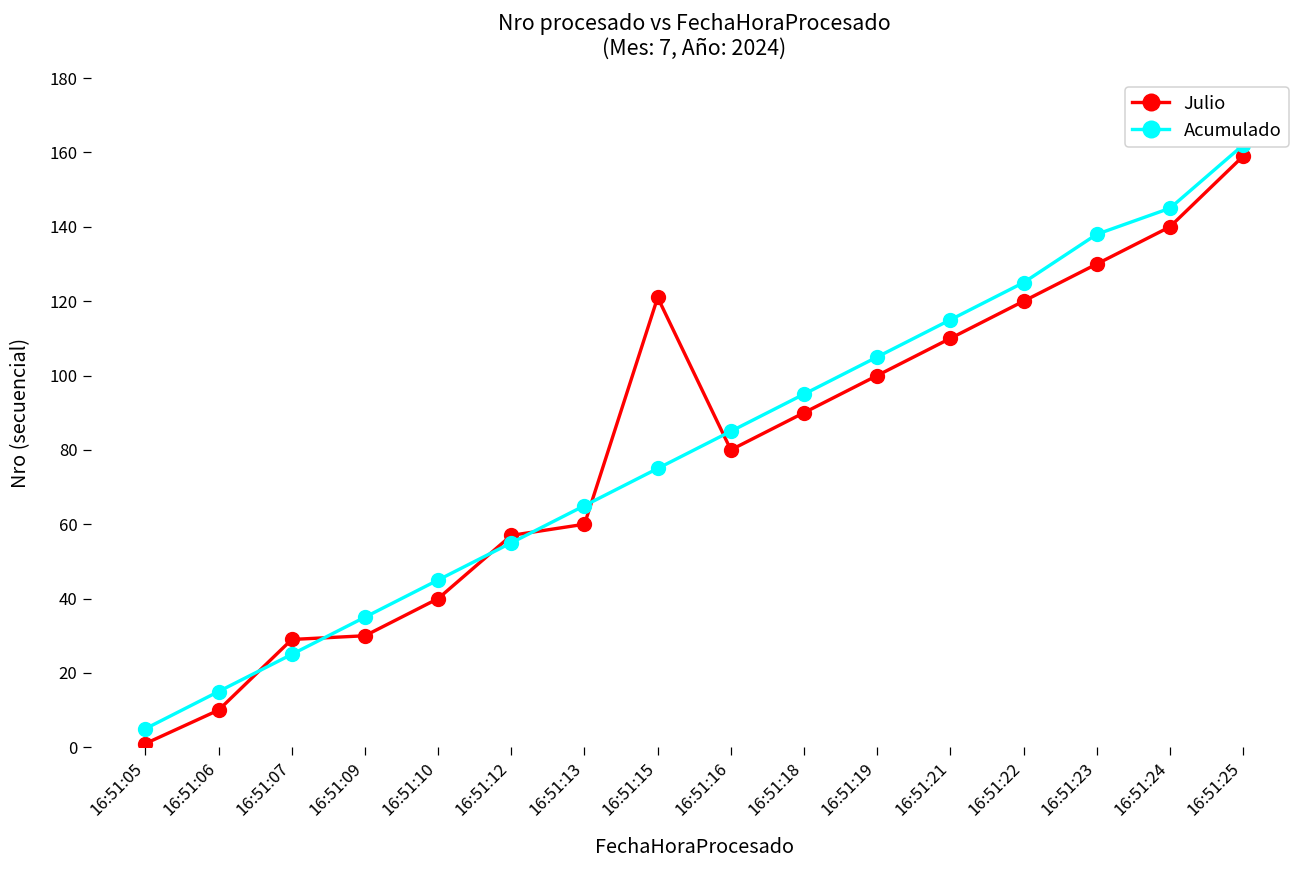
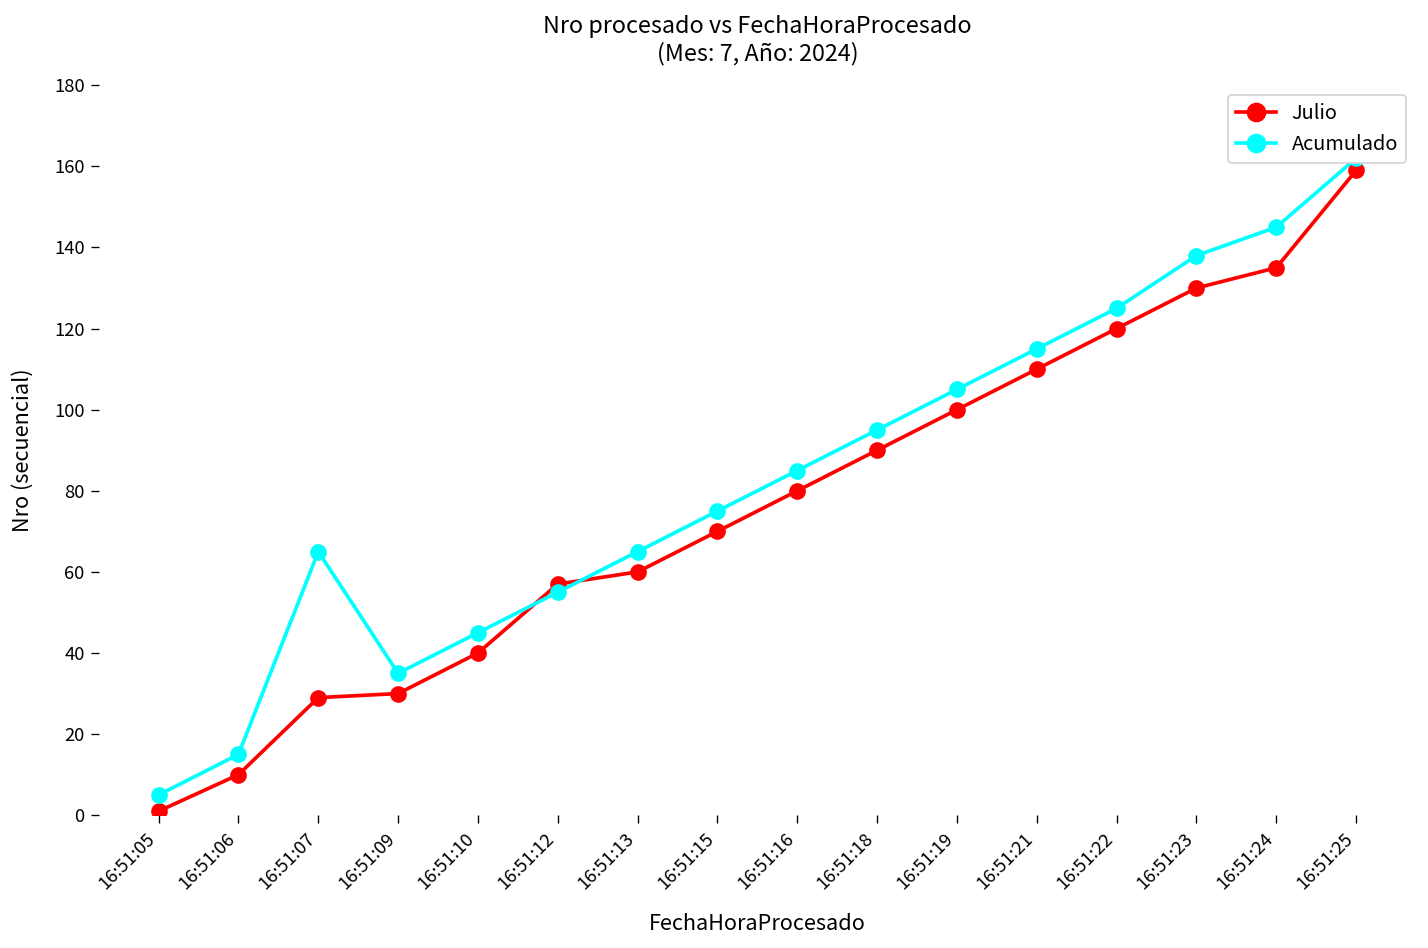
  {
    "Julio": {
      "16:51:05": 1,
      "16:51:06": 10,
      "16:51:07": 29,
      "16:51:09": 30,
      "16:51:10": 40,
      "16:51:12": 57,
      "16:51:13": 60,
-     "16:51:15": 121,
+     "16:51:15": 70,
      "16:51:16": 80,
      "16:51:18": 90,
      "16:51:19": 100,
      "16:51:21": 110,
      "16:51:22": 120,
      "16:51:23": 130,
-     "16:51:24": 140,
+     "16:51:24": 135,
      "16:51:25": 159
    },
    "Acumulado": {
      "16:51:05": 5,
      "16:51:06": 15,
-     "16:51:07": 25,
+     "16:51:07": 65,
      "16:51:09": 35,
      "16:51:10": 45,
      "16:51:12": 55,
      "16:51:13": 65,
      "16:51:15": 75,
      "16:51:16": 85,
      "16:51:18": 95,
      "16:51:19": 105,
      "16:51:21": 115,
      "16:51:22": 125,
      "16:51:23": 138,
      "16:51:24": 145
    }
  }
